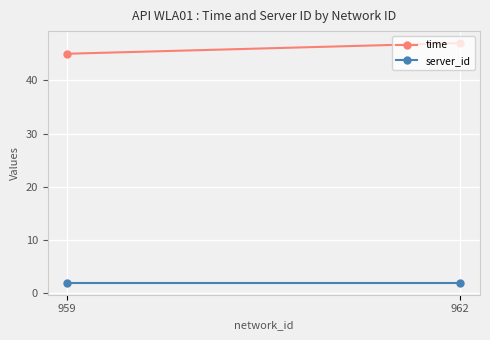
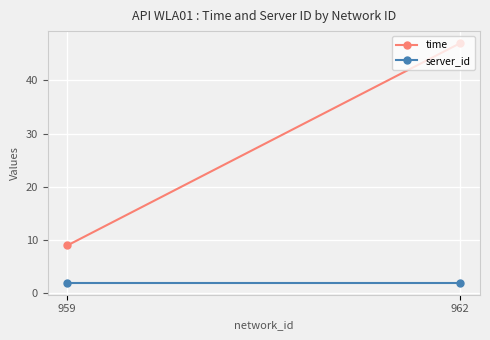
  {
    "time": {
-     "959": 45
+     "959": 9
    },
    "server_id": {
      "959": 2,
      "962": 2
    }
  }
